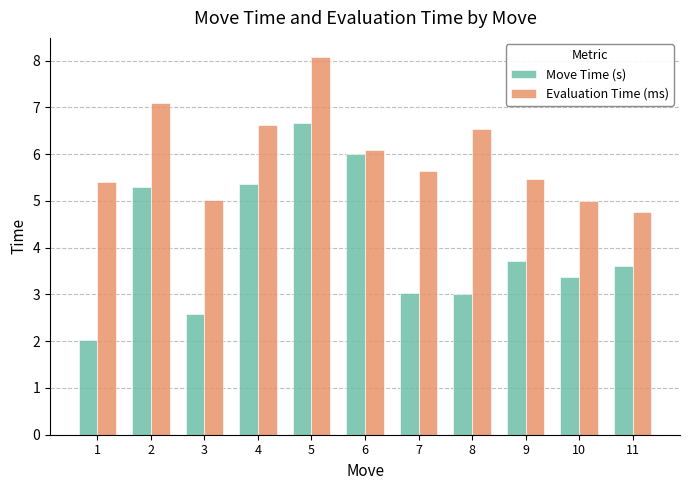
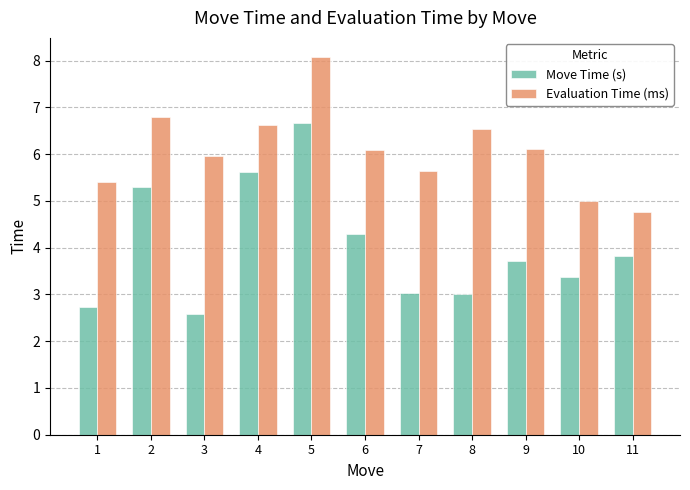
  {
    "Move Time (s)": {
-     "1": 2.0,
+     "1": 2.7,
      "2": 5.3,
      "3": 2.6,
-     "4": 5.4,
+     "4": 5.6,
      "5": 6.7,
-     "6": 6.0,
+     "6": 4.3,
      "7": 3.0,
      "8": 3.0,
      "9": 3.7,
      "10": 3.4,
-     "11": 3.6
+     "11": 3.8
    },
    "Evaluation Time (ms)": {
      "1": 5.4,
-     "2": 7.1,
-     "3": 5.0,
+     "2": 6.8,
+     "3": 6.0,
      "4": 6.6,
      "5": 8.1,
      "6": 6.1,
      "7": 5.6,
      "8": 6.5,
-     "9": 5.5,
+     "9": 6.1,
      "10": 5.0,
      "11": 4.8
    }
  }
